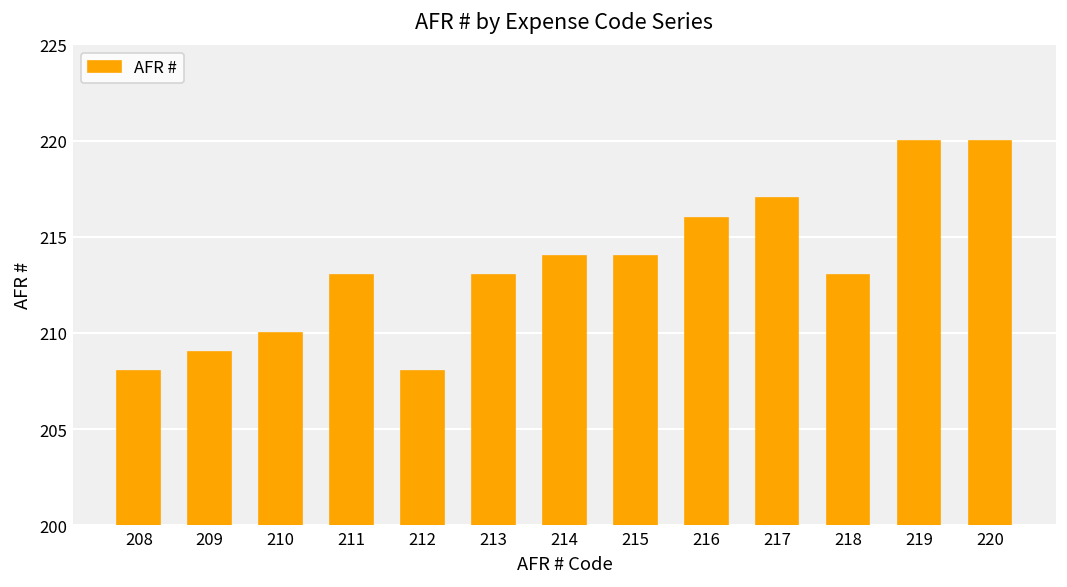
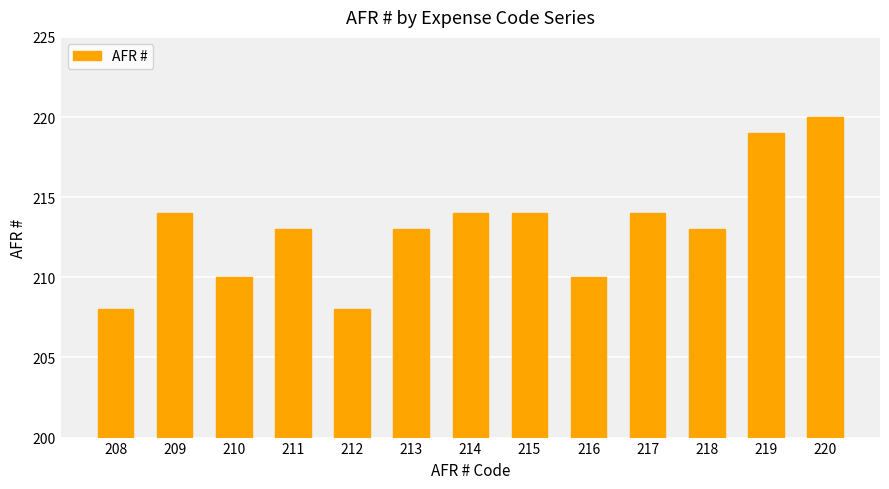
  {
    "208": 208,
-   "209": 209,
+   "209": 214,
    "210": 210,
    "211": 213,
    "212": 208,
    "213": 213,
    "214": 214,
    "215": 214,
-   "216": 216,
-   "217": 217,
+   "216": 210,
+   "217": 214,
    "218": 213,
-   "219": 220,
+   "219": 219,
    "220": 220
  }
